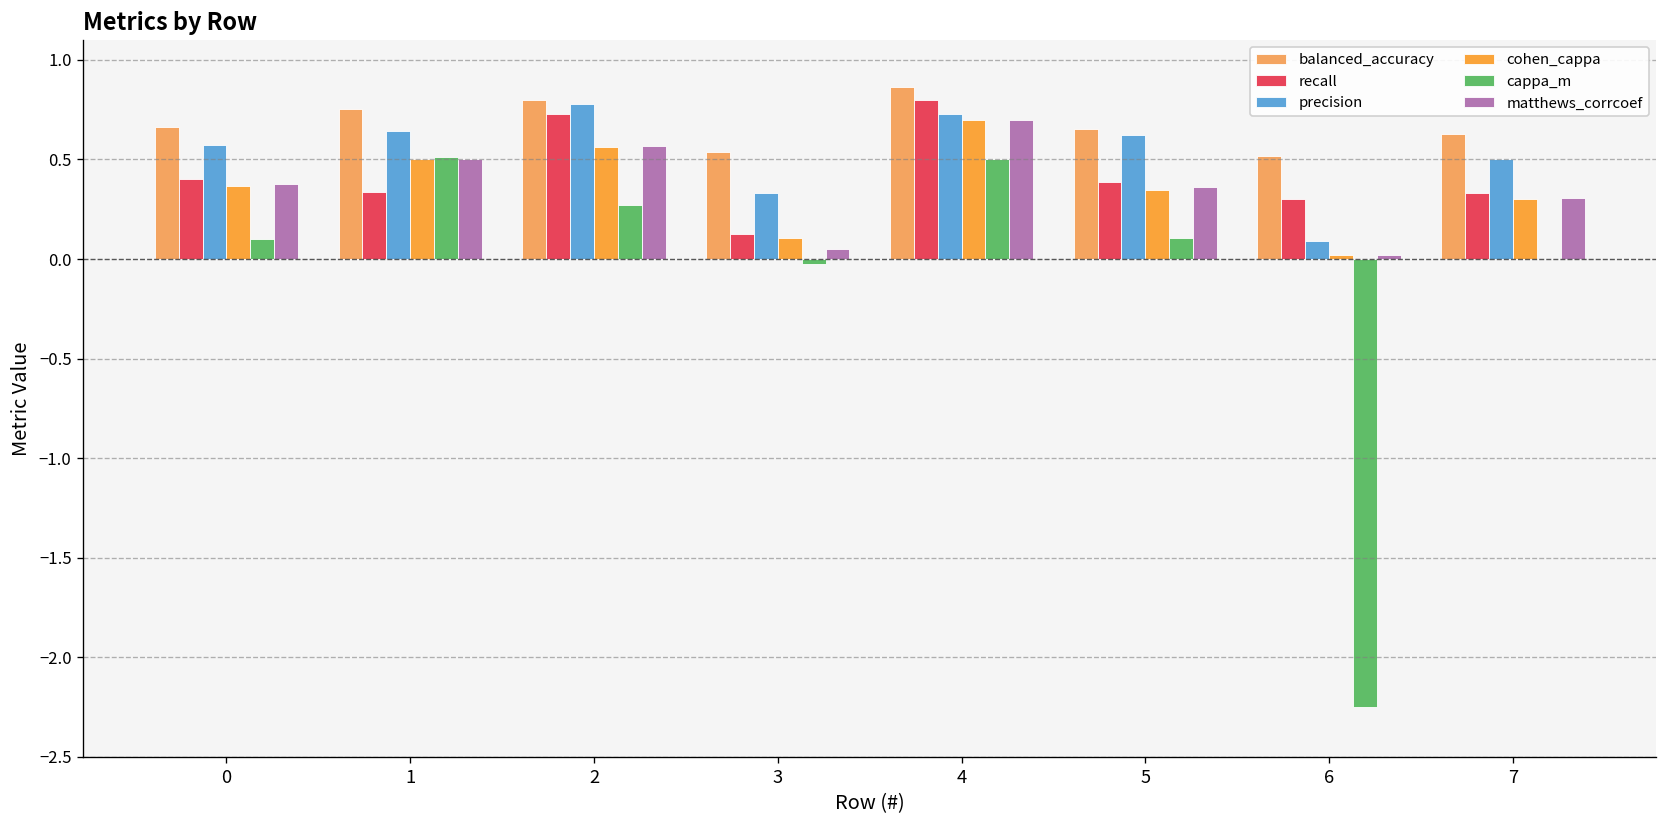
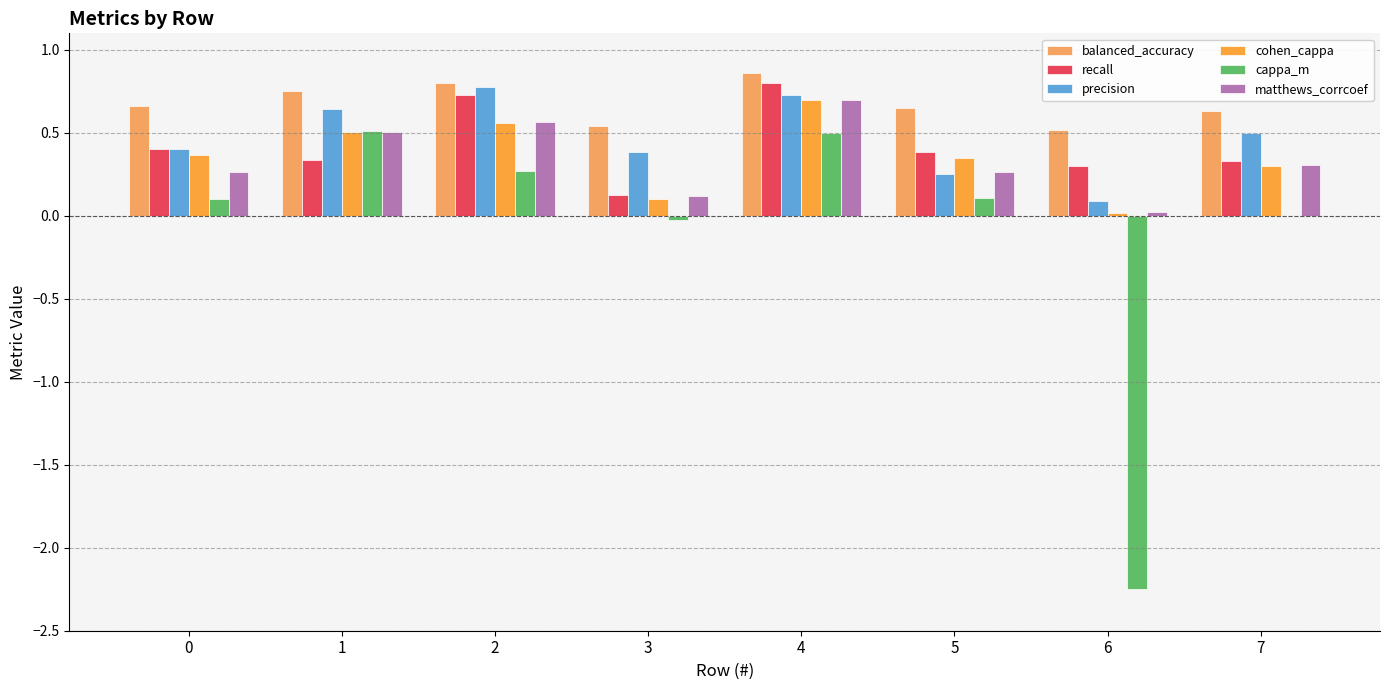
  {
    "recall": {
      "0": 0.40,
      "1": 0.34,
      "2": 0.73,
      "3": 0.13,
      "4": 0.80,
      "5": 0.38,
      "6": 0.30,
      "7": 0.33
    },
    "precision": {
-     "0": 0.57,
+     "0": 0.41,
      "1": 0.64,
      "2": 0.78,
-     "3": 0.33,
+     "3": 0.39,
      "4": 0.73,
-     "5": 0.63,
+     "5": 0.25,
      "6": 0.09,
      "7": 0.50
    },
    "cappa_m": {
      "0": 0.10,
      "1": 0.51,
      "2": 0.27,
      "3": -0.02,
      "4": 0.50,
      "5": 0.10,
      "6": -2.25,
      "7": 0.00
    },
    "matthews_corrcoef": {
-     "0": 0.37,
+     "0": 0.27,
      "1": 0.50,
      "2": 0.57,
-     "3": 0.05,
+     "3": 0.12,
      "4": 0.70,
-     "5": 0.36,
+     "5": 0.26,
      "6": 0.02,
      "7": 0.31
    }
  }
